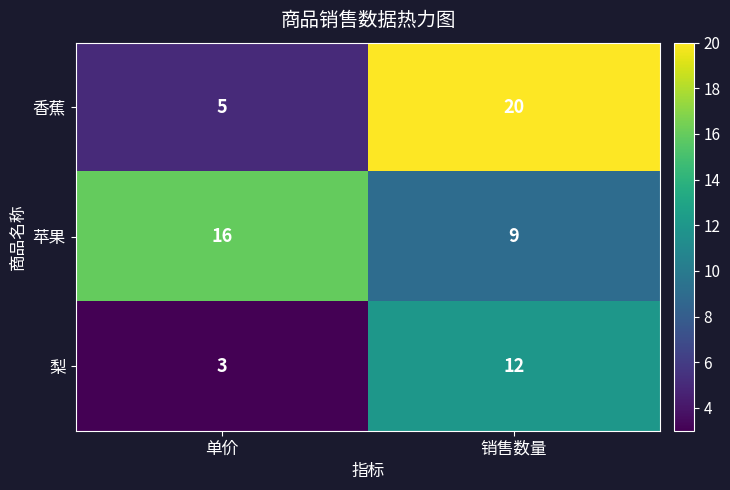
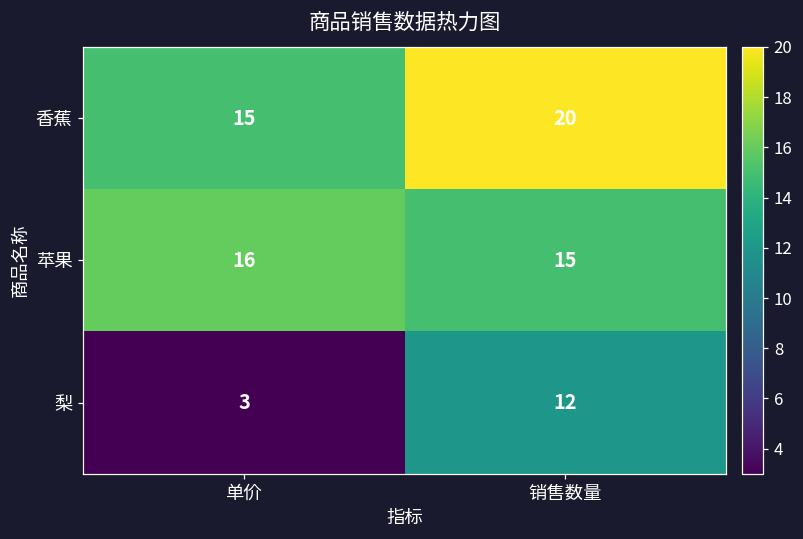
  {
    "香蕉": {
-     "单价": 5,
+     "单价": 15,
      "销售数量": 20
    },
    "苹果": {
      "单价": 16,
-     "销售数量": 9
+     "销售数量": 15
    },
    "梨": {
      "单价": 3,
      "销售数量": 12
    }
  }
